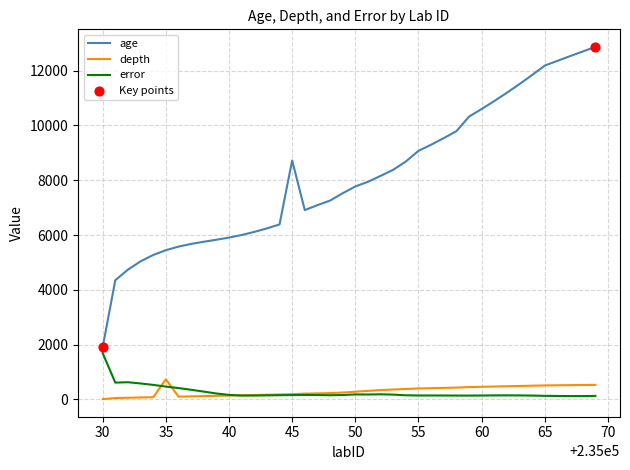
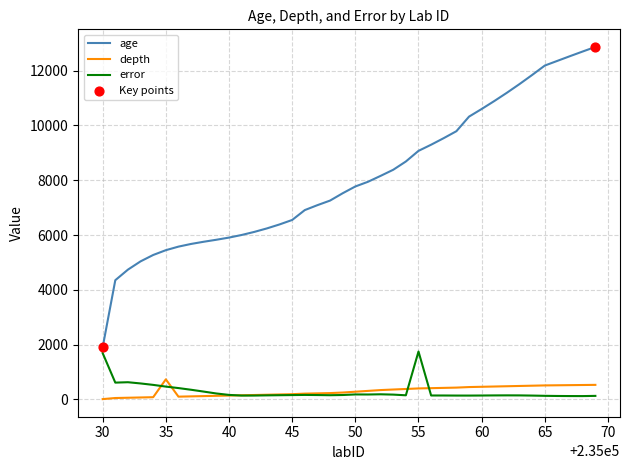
  {
    "age": {
      "35": 5400,
      "40": 5900,
-     "45": 8700,
+     "45": 6600,
      "50": 7800,
      "55": 9100,
      "60": 10600,
      "65": 12200
    },
    "depth": {
      "30": 0,
      "35": 700,
      "50": 300,
      "55": 400,
      "60": 500,
      "65": 500
    },
    "error": {
      "30": 1700,
      "35": 500,
      "50": 200,
-     "55": 100,
+     "55": 1700,
      "60": 100,
      "65": 100
    }
  }
